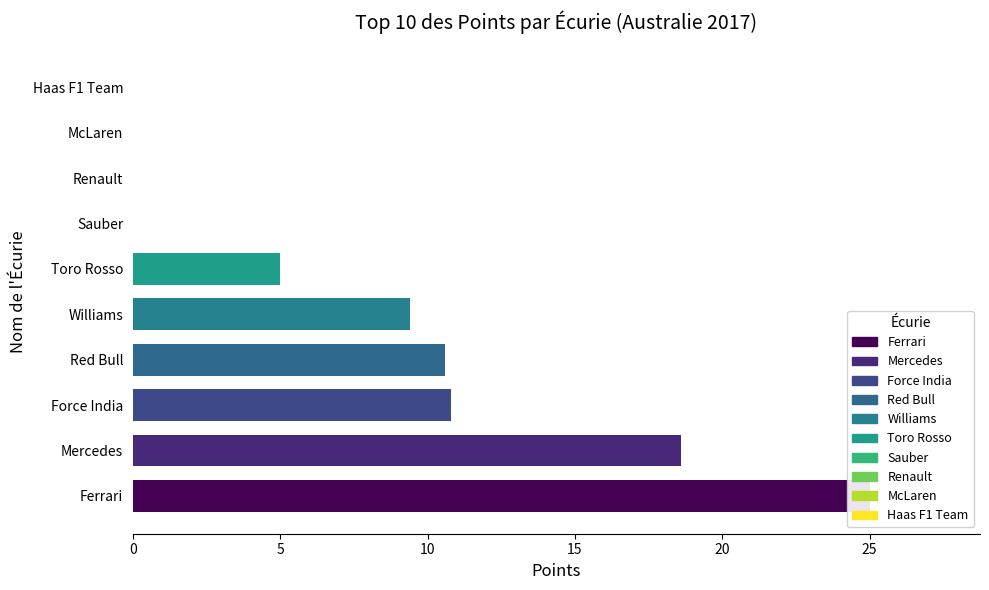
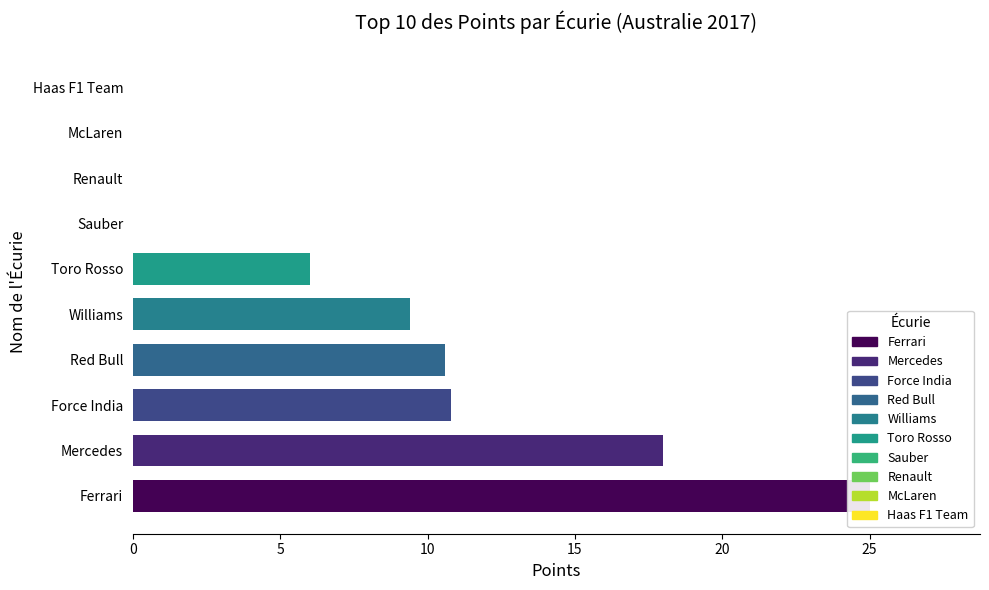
  {
    "Haas F1 Team": 0.0,
    "McLaren": 0.0,
    "Renault": 0.0,
    "Sauber": 0.0,
-   "Toro Rosso": 5,
+   "Toro Rosso": 6,
    "Williams": 9.4,
    "Red Bull": 10.6,
    "Force India": 10.8,
-   "Mercedes": 18.6
+   "Mercedes": 18.0
  }
